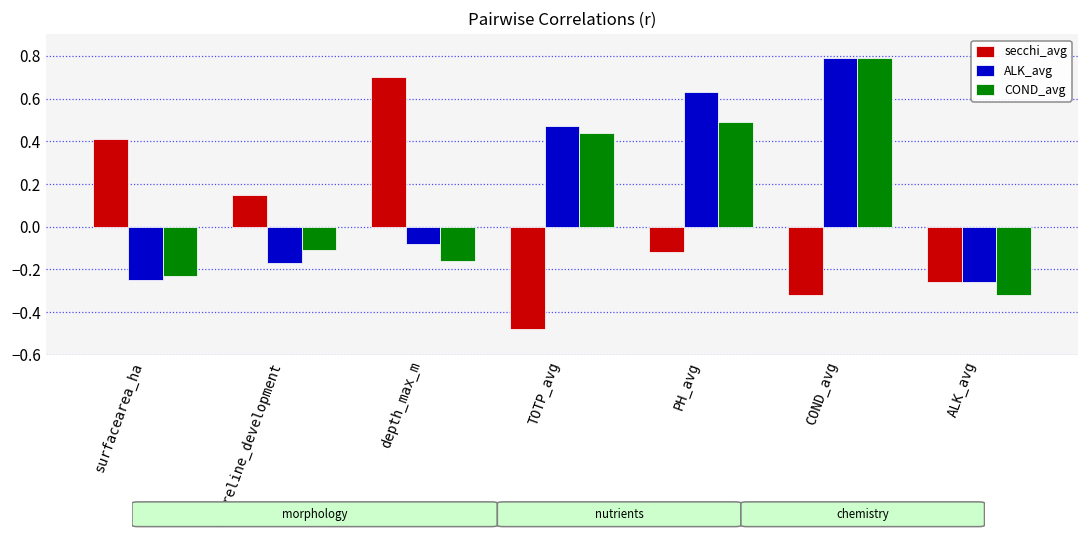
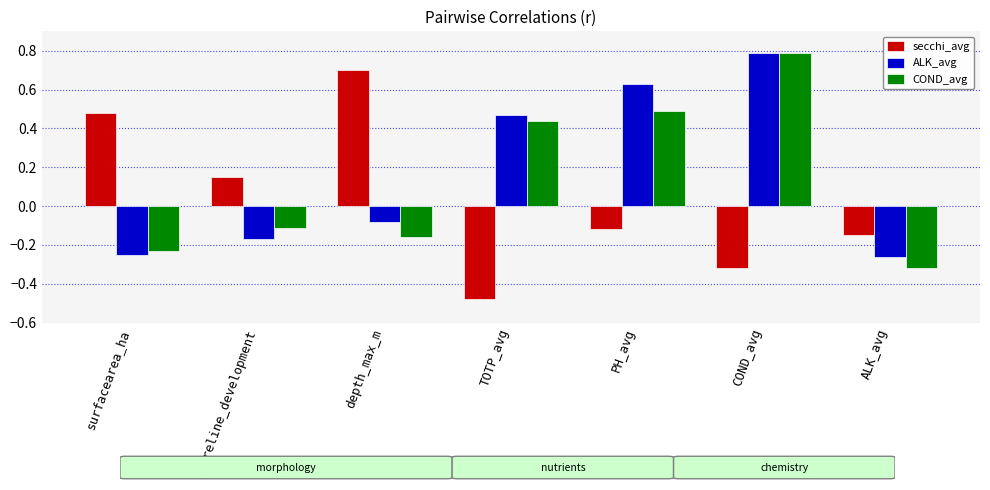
  {
    "secchi_avg": {
-     "surfacearea_ha": 0.41,
+     "surfacearea_ha": 0.48,
      "shoreline_development": 0.15,
      "depth_max_m": 0.70,
      "TOTP_avg": -0.48,
      "PH_avg": -0.12,
      "COND_avg": -0.32,
-     "ALK_avg": -0.26
+     "ALK_avg": -0.15
    },
    "ALK_avg": {
      "surfacearea_ha": -0.25,
      "shoreline_development": -0.17,
      "depth_max_m": -0.08,
      "TOTP_avg": 0.47,
      "PH_avg": 0.63,
      "COND_avg": 0.79,
      "ALK_avg": -0.26
    },
    "COND_avg": {
      "surfacearea_ha": -0.23,
      "shoreline_development": -0.11,
      "depth_max_m": -0.16,
      "TOTP_avg": 0.44,
      "PH_avg": 0.49,
      "COND_avg": 0.79,
      "ALK_avg": -0.32
    }
  }
